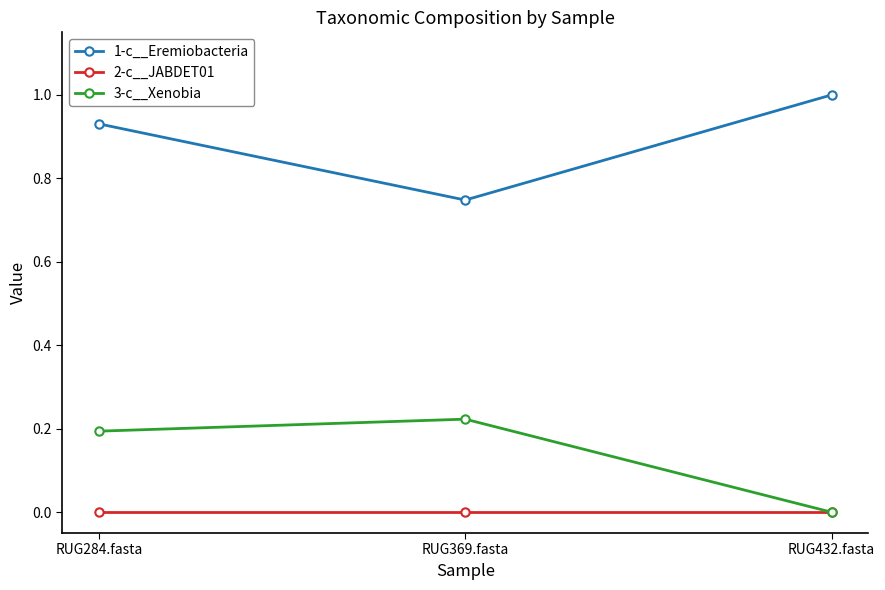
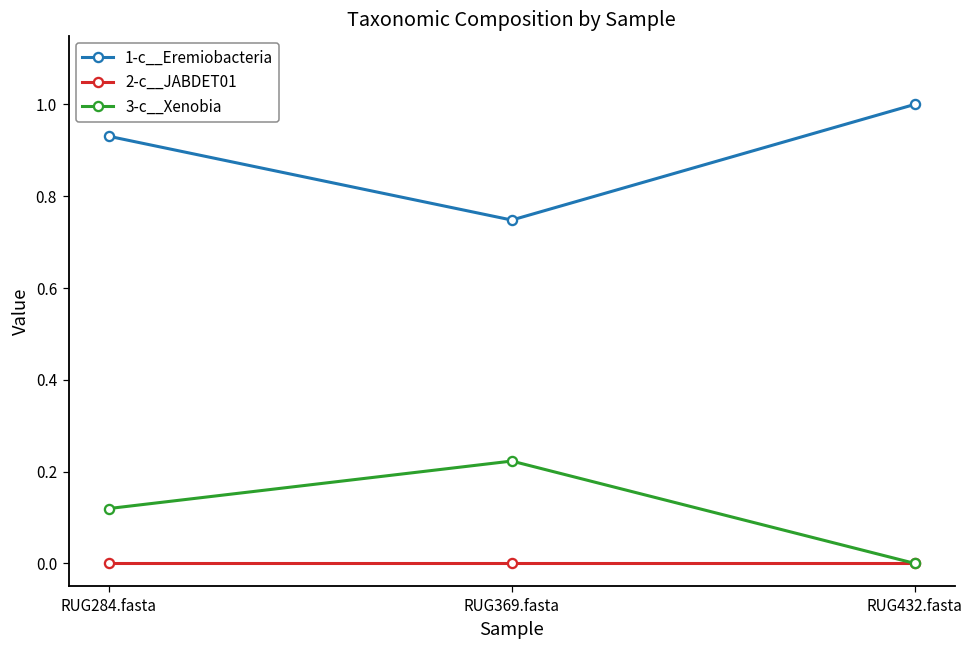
  {
    "1-c__Eremiobacteria": {
      "RUG284.fasta": 0.93,
      "RUG369.fasta": 0.75,
      "RUG432.fasta": 1.00
    },
    "2-c__JABDET01": {
      "RUG284.fasta": 0.00,
      "RUG369.fasta": 0.00
    },
    "3-c__Xenobia": {
-     "RUG284.fasta": 0.19,
+     "RUG284.fasta": 0.12,
      "RUG369.fasta": 0.22
    }
  }
